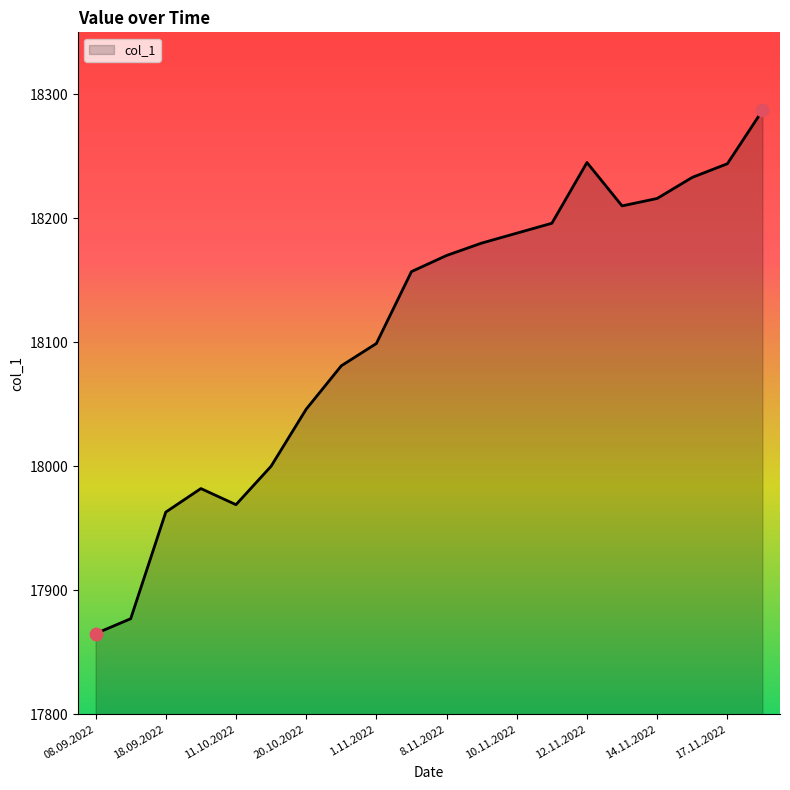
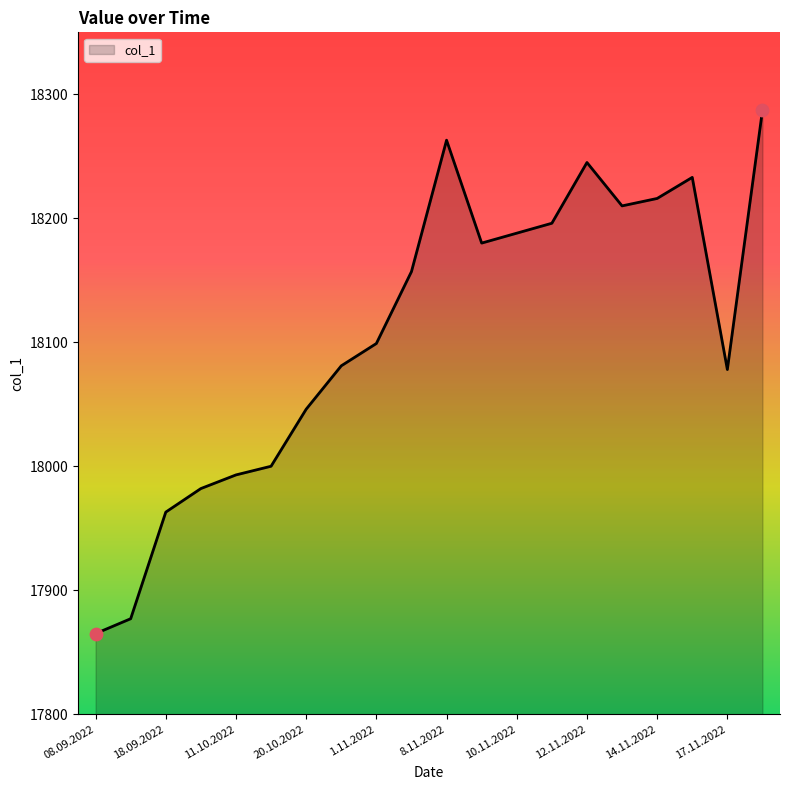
  {
    "col_1": {
      "18.09.2022": 17963,
-     "11.10.2022": 17969,
+     "11.10.2022": 17993,
      "20.10.2022": 18046,
      "1.11.2022": 18099,
-     "8.11.2022": 18170,
+     "8.11.2022": 18263,
      "10.11.2022": 18188,
      "12.11.2022": 18245,
      "14.11.2022": 18216,
-     "17.11.2022": 18244
+     "17.11.2022": 18078
    }
  }
